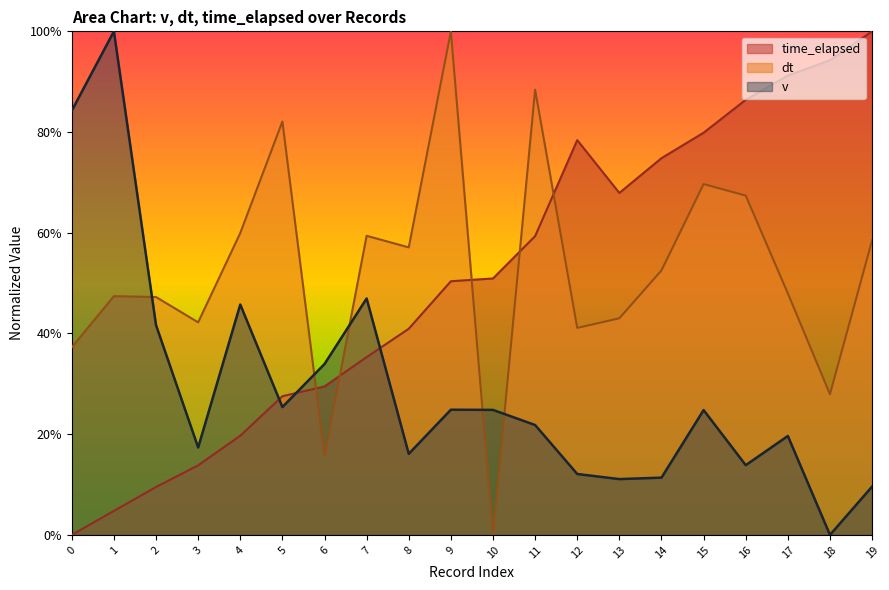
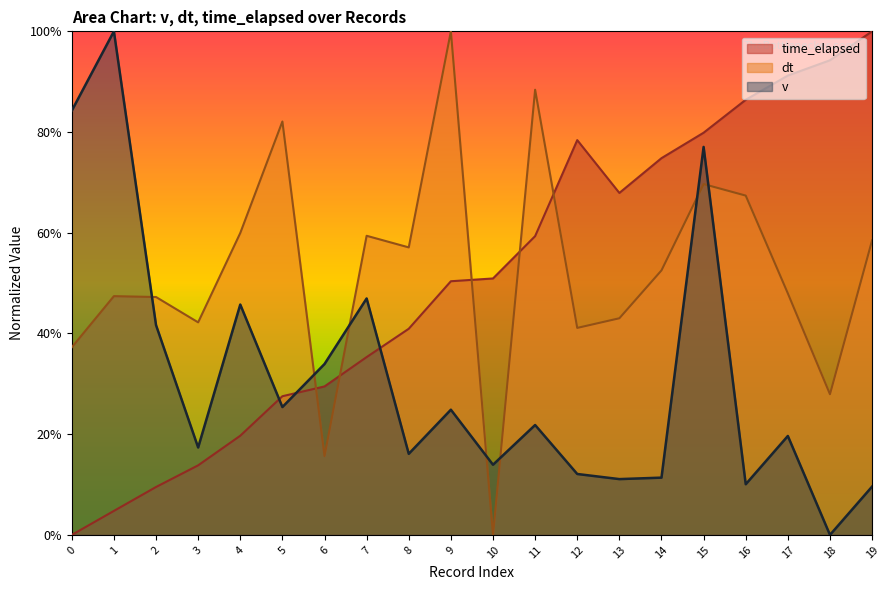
  {
    "time_elapsed": {
      "0": "0%",
      "1": "5%",
      "2": "10%",
      "3": "14%",
      "4": "20%",
      "5": "28%",
      "6": "29%",
      "7": "35%",
      "8": "41%",
      "9": "50%",
      "10": "51%",
      "11": "59%",
      "12": "78%",
      "13": "68%",
      "14": "75%",
      "15": "80%",
      "16": "86%",
      "19": "100%"
    },
    "dt": {
      "0": "37%",
      "1": "47%",
      "2": "47%",
      "3": "42%",
      "4": "60%",
      "5": "82%",
      "6": "16%",
      "7": "59%",
      "8": "57%",
      "9": "100%",
      "10": "0%",
      "11": "88%",
      "12": "41%",
      "13": "43%",
      "14": "53%",
      "15": "70%",
      "16": "67%",
      "17": "48%",
      "18": "28%",
      "19": "58%"
    },
    "v": {
      "0": "84%",
      "1": "100%",
      "2": "42%",
      "3": "17%",
      "4": "46%",
      "5": "25%",
      "6": "34%",
      "7": "47%",
      "8": "16%",
      "9": "25%",
-     "10": "25%",
+     "10": "14%",
      "11": "22%",
      "12": "12%",
      "13": "11%",
      "14": "11%",
-     "15": "25%",
-     "16": "14%",
+     "15": "77%",
+     "16": "10%",
      "17": "20%",
      "18": "0%",
      "19": "10%"
    }
  }
